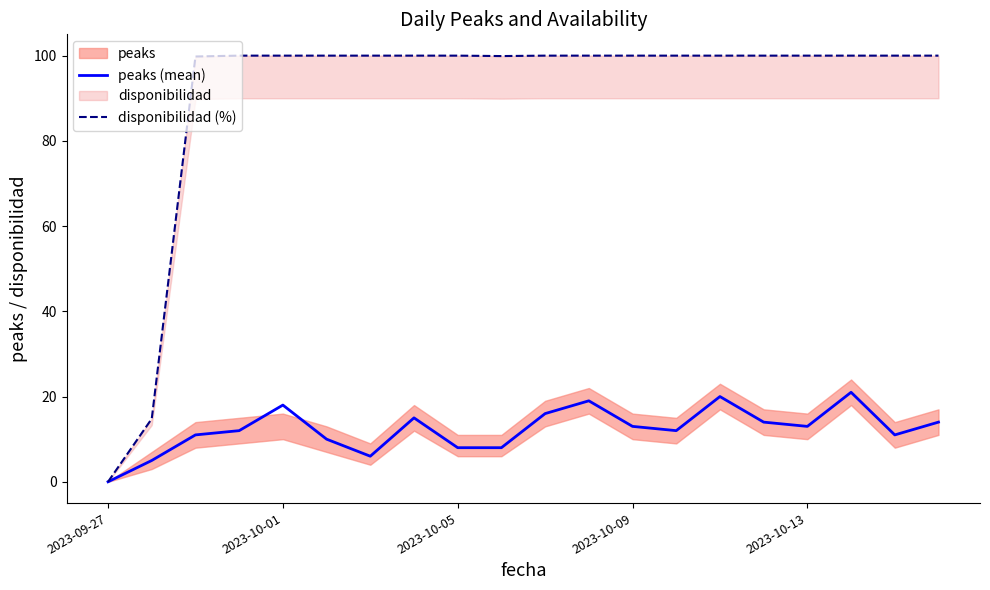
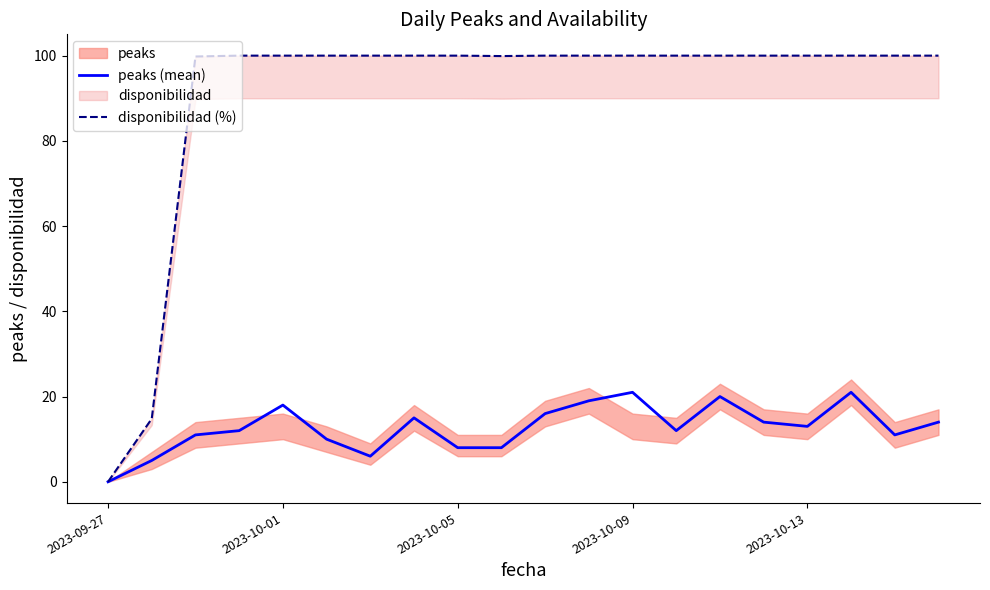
  {
    "peaks (mean)": {
      "2023-10-01": 18,
      "2023-10-05": 8,
-     "2023-10-09": 13,
+     "2023-10-09": 21,
      "2023-10-13": 13
    }
  }
